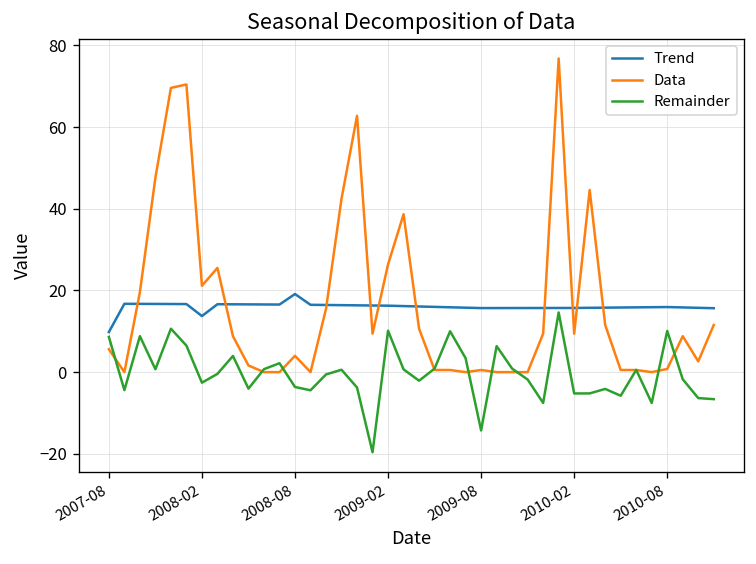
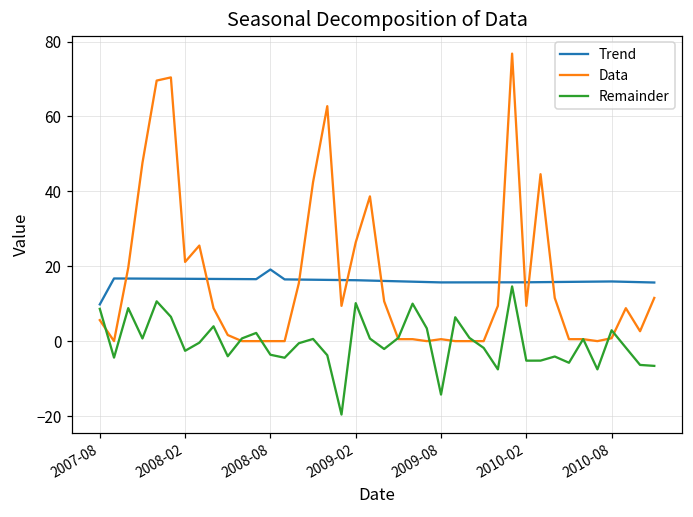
  {
    "Trend": {
      "2007-08": 10,
-     "2008-02": 14,
+     "2008-02": 17,
      "2008-08": 19,
      "2009-02": 16,
      "2009-08": 16,
      "2010-02": 16,
      "2010-08": 16
    },
    "Data": {
      "2007-08": 6,
      "2008-02": 21,
-     "2008-08": 4,
+     "2008-08": 0,
      "2009-02": 26,
      "2009-08": 1,
      "2010-02": 9,
      "2010-08": 1
    },
    "Remainder": {
      "2007-08": 9,
      "2008-02": -3,
      "2008-08": -4,
      "2009-02": 10,
      "2009-08": -14,
      "2010-02": -5,
-     "2010-08": 10
+     "2010-08": 3
    }
  }
